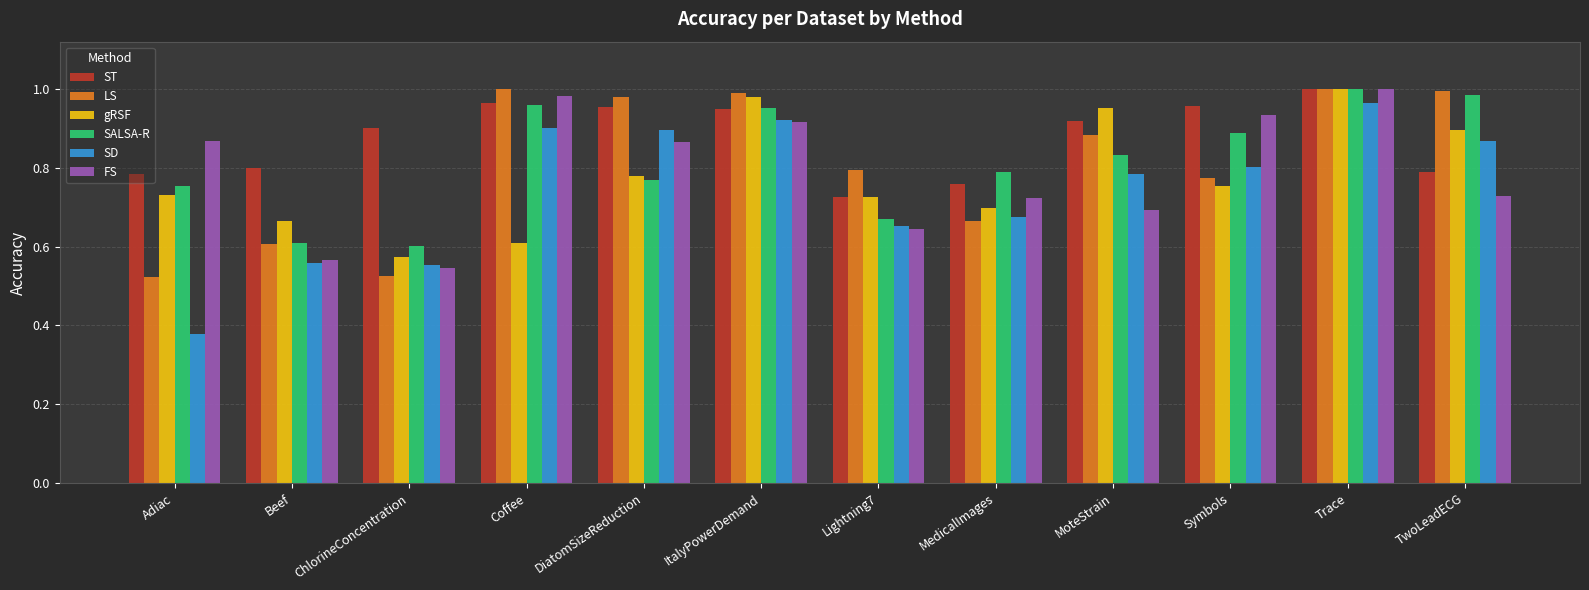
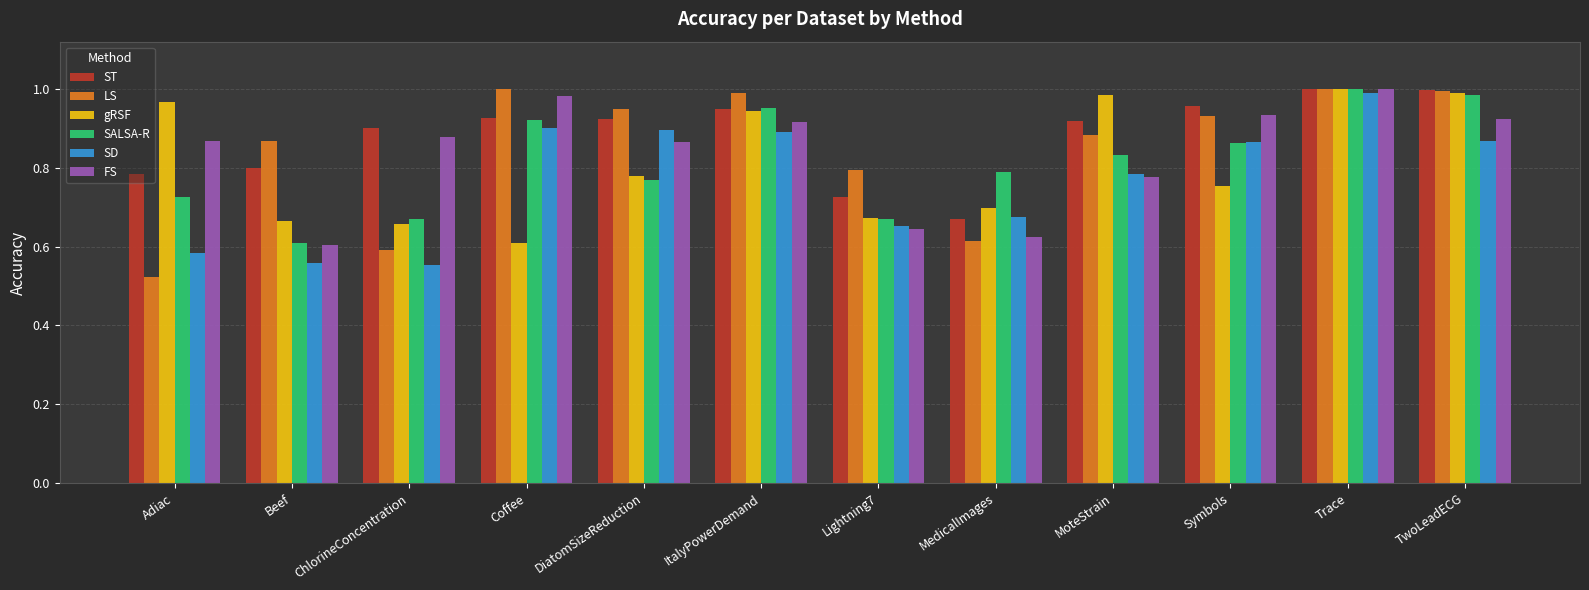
  {
    "ST": {
      "Beef": 0.80,
      "ChlorineConcentration": 0.90,
-     "Coffee": 0.96,
-     "DiatomSizeReduction": 0.95,
+     "Coffee": 0.93,
+     "DiatomSizeReduction": 0.93,
      "ItalyPowerDemand": 0.95,
      "Lightning7": 0.73,
-     "MedicalImages": 0.76,
+     "MedicalImages": 0.67,
      "MoteStrain": 0.92,
      "Symbols": 0.96,
      "Trace": 1.00,
-     "TwoLeadECG": 0.79
+     "TwoLeadECG": 1.00
    },
    "LS": {
      "Adiac": 0.52,
-     "Beef": 0.61,
-     "ChlorineConcentration": 0.53,
+     "Beef": 0.87,
+     "ChlorineConcentration": 0.59,
      "Coffee": 1.00,
-     "DiatomSizeReduction": 0.98,
+     "DiatomSizeReduction": 0.95,
      "ItalyPowerDemand": 0.99,
      "Lightning7": 0.80,
-     "MedicalImages": 0.66,
+     "MedicalImages": 0.62,
      "MoteStrain": 0.88,
-     "Symbols": 0.77,
+     "Symbols": 0.93,
      "Trace": 1.00,
      "TwoLeadECG": 1.00
    },
    "gRSF": {
-     "Adiac": 0.73,
+     "Adiac": 0.97,
      "Beef": 0.67,
-     "ChlorineConcentration": 0.57,
+     "ChlorineConcentration": 0.66,
      "Coffee": 0.61,
      "DiatomSizeReduction": 0.78,
-     "ItalyPowerDemand": 0.98,
-     "Lightning7": 0.73,
+     "ItalyPowerDemand": 0.94,
+     "Lightning7": 0.67,
      "MedicalImages": 0.70,
-     "MoteStrain": 0.95,
+     "MoteStrain": 0.98,
      "Symbols": 0.76,
      "Trace": 1.00,
-     "TwoLeadECG": 0.90
+     "TwoLeadECG": 0.99
    },
    "SALSA-R": {
-     "Adiac": 0.75,
+     "Adiac": 0.73,
      "Beef": 0.61,
-     "ChlorineConcentration": 0.60,
-     "Coffee": 0.96,
+     "ChlorineConcentration": 0.67,
+     "Coffee": 0.92,
      "DiatomSizeReduction": 0.77,
      "ItalyPowerDemand": 0.95,
      "Lightning7": 0.67,
      "MedicalImages": 0.79,
      "MoteStrain": 0.83,
-     "Symbols": 0.89,
+     "Symbols": 0.86,
      "Trace": 1.00,
      "TwoLeadECG": 0.98
    },
    "SD": {
-     "Adiac": 0.38,
+     "Adiac": 0.58,
      "Beef": 0.56,
      "ChlorineConcentration": 0.55,
      "Coffee": 0.90,
      "DiatomSizeReduction": 0.90,
-     "ItalyPowerDemand": 0.92,
+     "ItalyPowerDemand": 0.89,
      "Lightning7": 0.65,
      "MedicalImages": 0.68,
      "MoteStrain": 0.78,
-     "Symbols": 0.80,
-     "Trace": 0.97,
+     "Symbols": 0.87,
+     "Trace": 0.99,
      "TwoLeadECG": 0.87
    },
    "FS": {
      "Adiac": 0.87,
-     "Beef": 0.57,
-     "ChlorineConcentration": 0.55,
+     "Beef": 0.60,
+     "ChlorineConcentration": 0.88,
      "Coffee": 0.98,
      "DiatomSizeReduction": 0.87,
      "ItalyPowerDemand": 0.92,
      "Lightning7": 0.64,
-     "MedicalImages": 0.72,
-     "MoteStrain": 0.69,
+     "MedicalImages": 0.62,
+     "MoteStrain": 0.78,
      "Symbols": 0.93,
      "Trace": 1.00,
-     "TwoLeadECG": 0.73
+     "TwoLeadECG": 0.92
    }
  }
